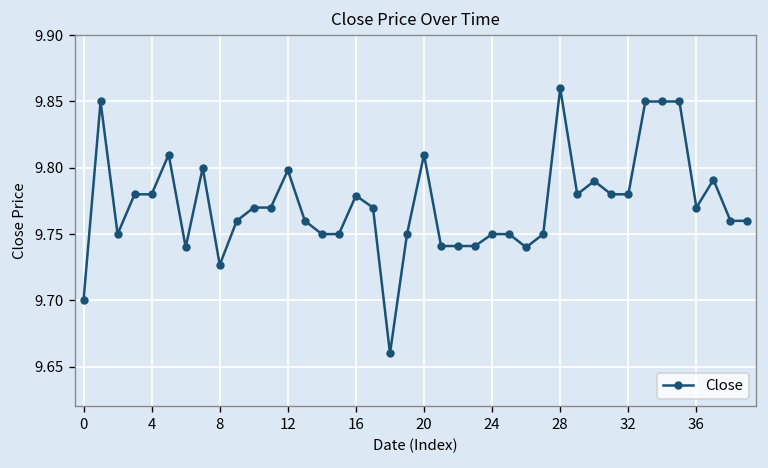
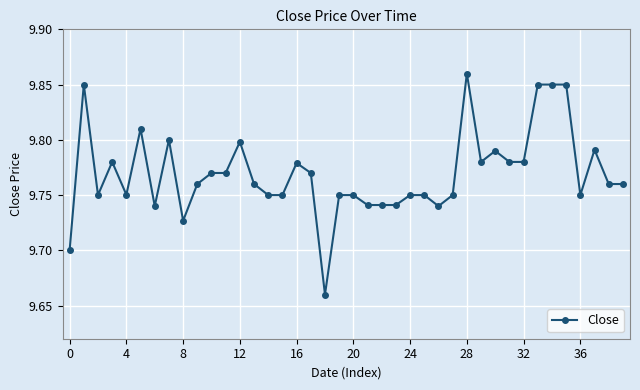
  {
    "0": 9.700,
-   "4": 9.780,
+   "4": 9.750,
    "8": 9.727,
    "12": 9.798,
    "16": 9.779,
-   "20": 9.81,
+   "20": 9.75,
    "24": 9.750,
    "28": 9.860,
    "32": 9.780,
-   "36": 9.77
+   "36": 9.75
  }
